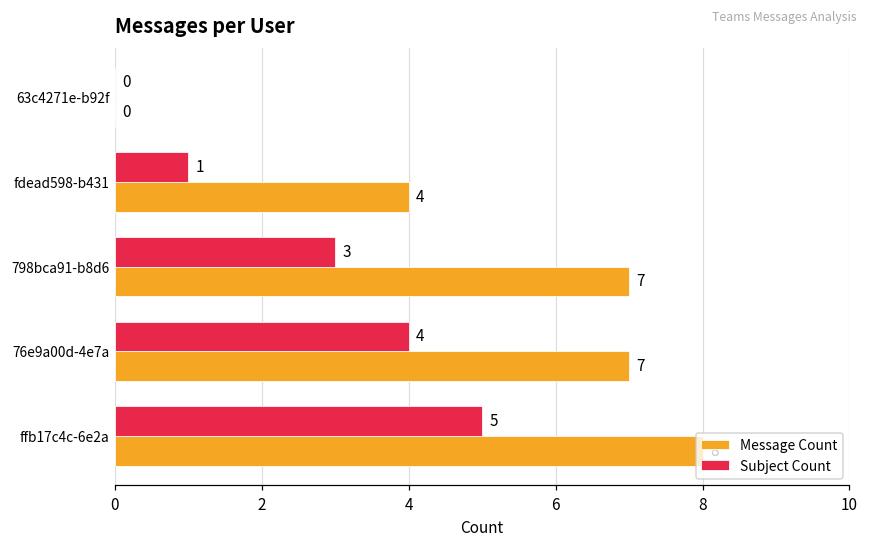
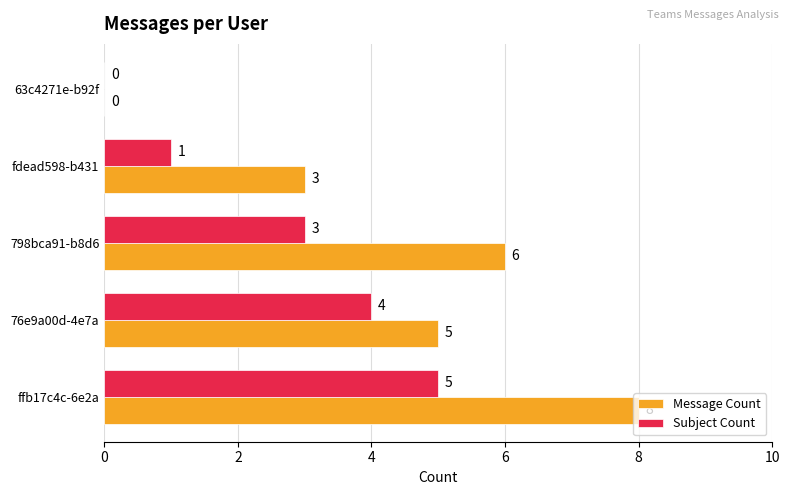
  {
    "Message Count": {
      "63c4271e-b92f": 0,
-     "fdead598-b431": 4,
-     "798bca91-b8d6": 7,
-     "76e9a00d-4e7a": 7
+     "fdead598-b431": 3,
+     "798bca91-b8d6": 6,
+     "76e9a00d-4e7a": 5
    },
    "Subject Count": {
      "63c4271e-b92f": 0,
      "fdead598-b431": 1,
      "798bca91-b8d6": 3,
      "76e9a00d-4e7a": 4,
      "ffb17c4c-6e2a": 5
    }
  }
